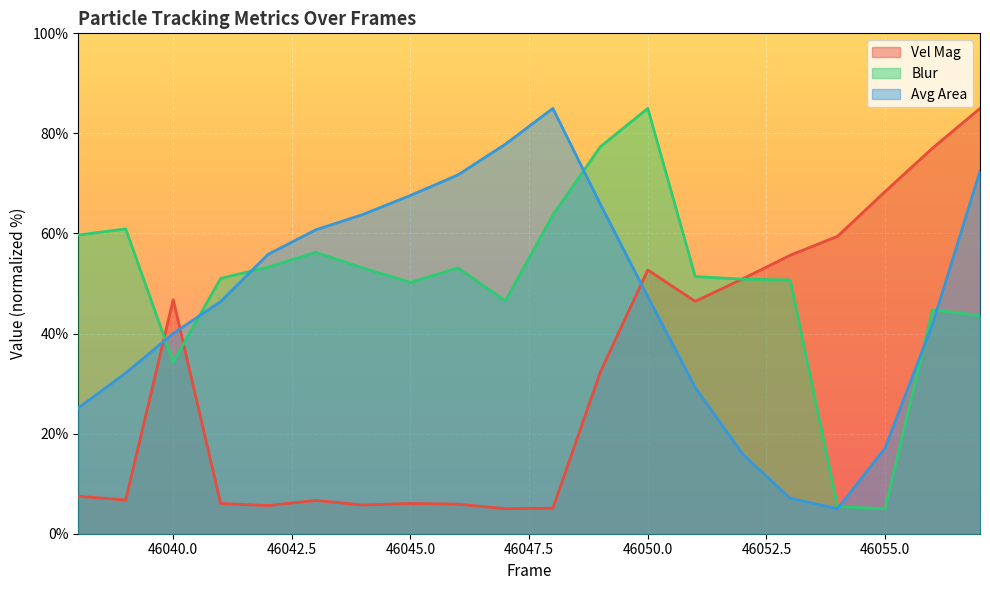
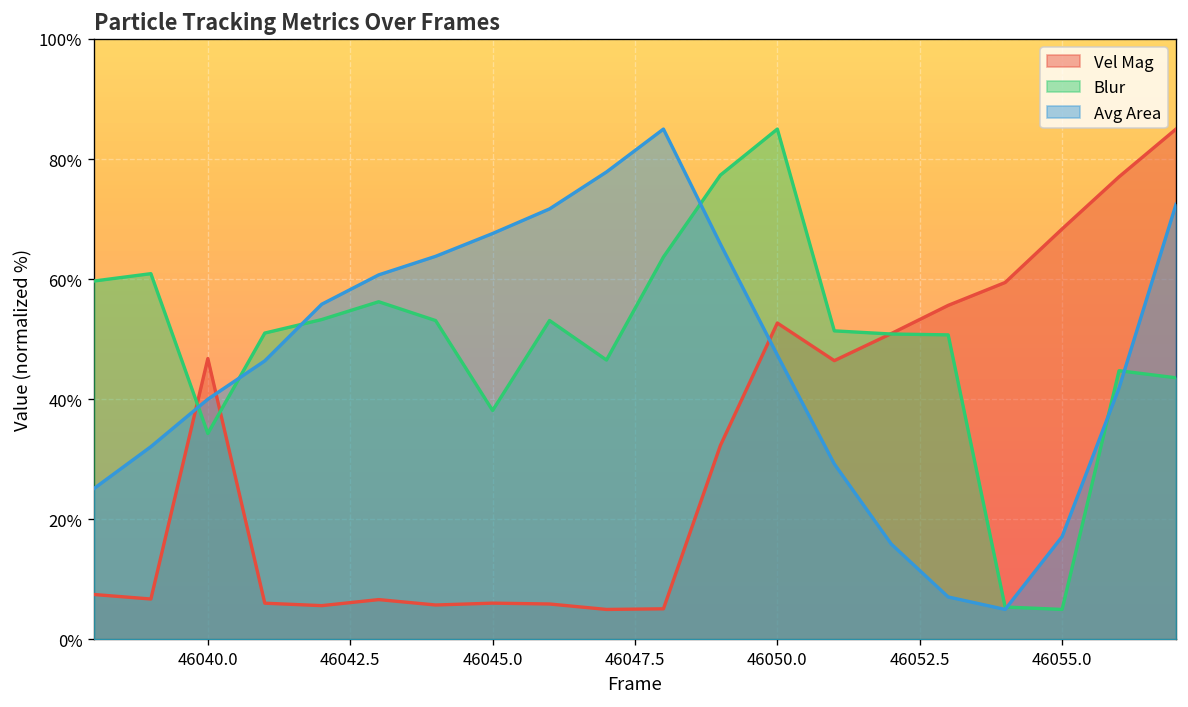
  {
    "Vel Mag": {
      "46040.0": "47%",
      "46045.0": "6%",
      "46050.0": "53%",
      "46055.0": "68%"
    },
    "Blur": {
      "46040.0": "34%",
-     "46045.0": "50%",
+     "46045.0": "38%",
      "46050.0": "85%",
      "46055.0": "5%"
    },
    "Avg Area": {
      "46040.0": "40%",
      "46045.0": "68%",
      "46050.0": "47%",
      "46055.0": "17%"
    }
  }
